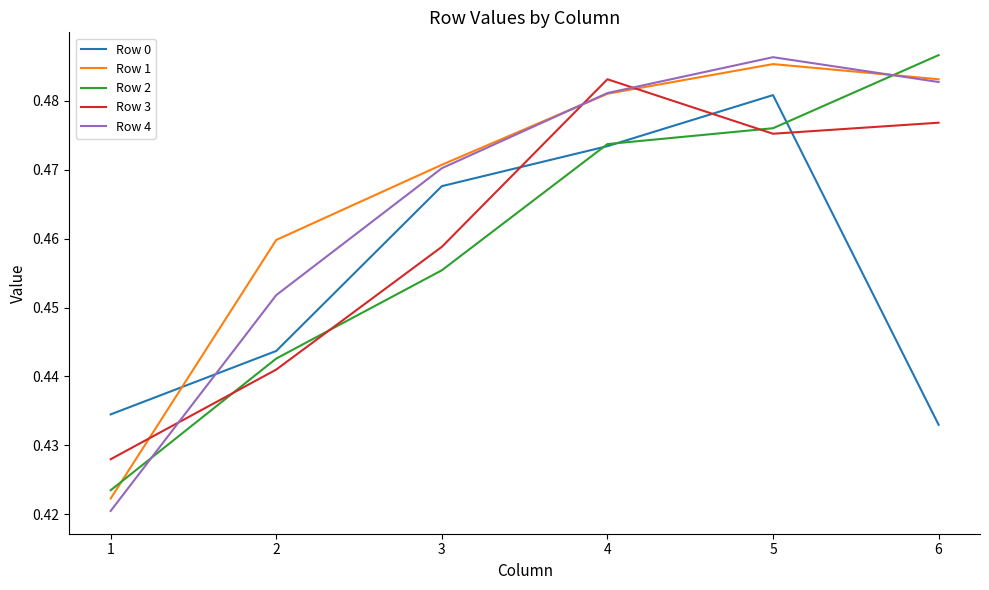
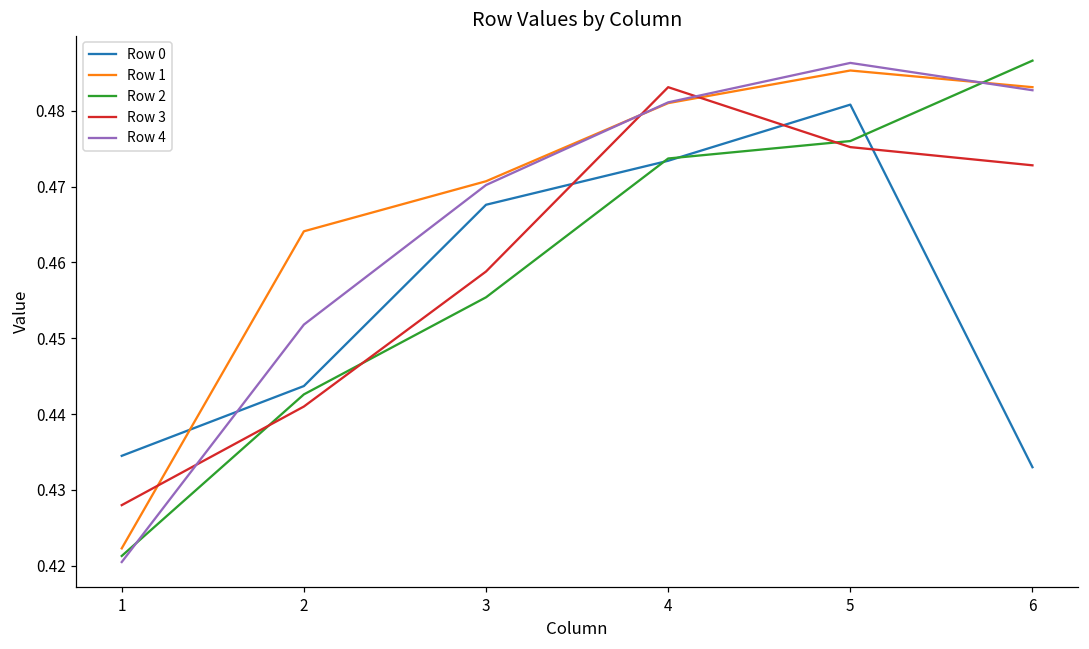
  {
    "Row 0": {
      "1": 0.435,
      "2": 0.444,
      "3": 0.468,
      "5": 0.481,
      "6": 0.433
    },
    "Row 1": {
      "1": 0.422,
-     "2": 0.460,
+     "2": 0.464,
      "3": 0.471,
      "5": 0.485,
      "6": 0.483
    },
    "Row 2": {
-     "1": 0.424,
+     "1": 0.421,
      "2": 0.443,
      "3": 0.455,
      "5": 0.476,
      "6": 0.487
    },
    "Row 3": {
      "1": 0.428,
      "2": 0.441,
      "3": 0.459,
      "4": 0.483,
      "5": 0.475,
-     "6": 0.477
+     "6": 0.473
    },
    "Row 4": {
      "1": 0.421,
      "2": 0.452,
      "3": 0.470,
      "5": 0.486,
      "6": 0.483
    }
  }
